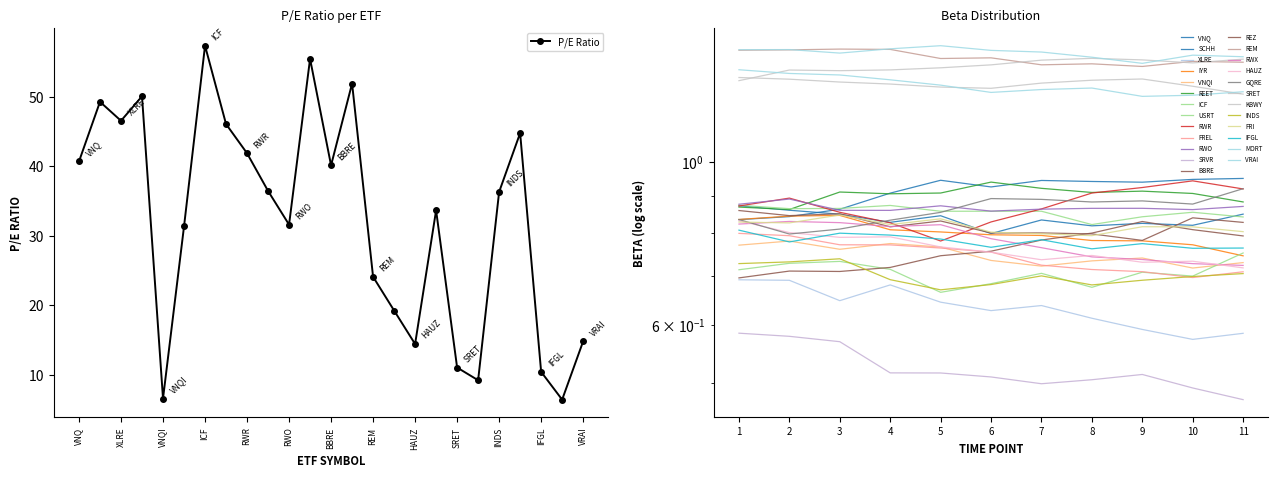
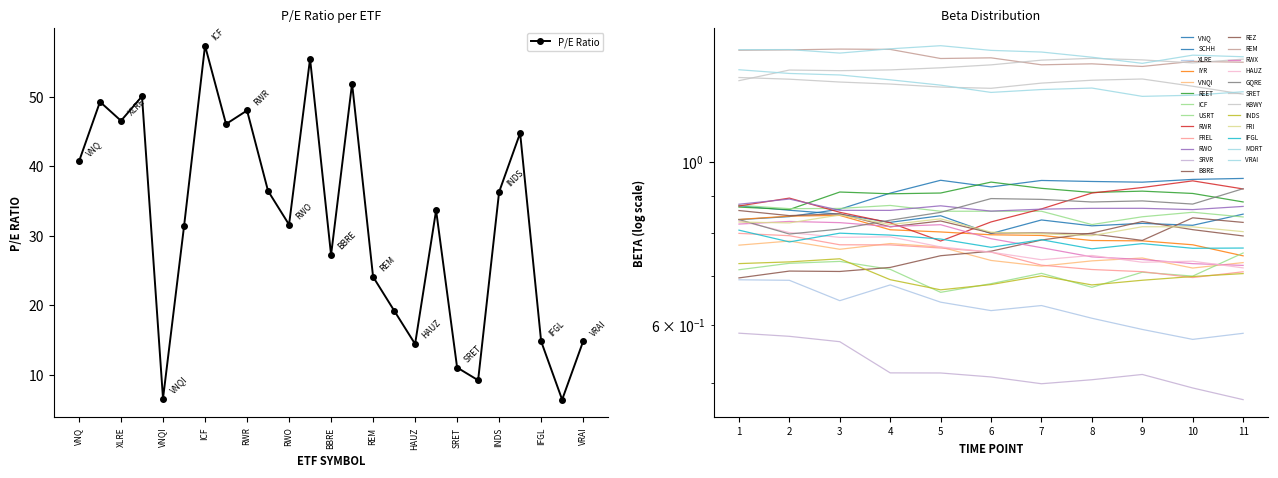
  {
    "P/E Ratio per ETF": {
      "VNQ": 41,
      "XLRE": 47,
      "VNQI": 7,
      "ICF": 57,
-     "RWR": 42,
+     "RWR": 48,
      "RWO": 32,
-     "BBRE": 40,
+     "BBRE": 27,
      "REM": 24,
      "HAUZ": 14,
      "SRET": 11,
      "INDS": 36,
-     "IFGL": 10,
+     "IFGL": 15,
      "VRAI": 15
    }
  }
